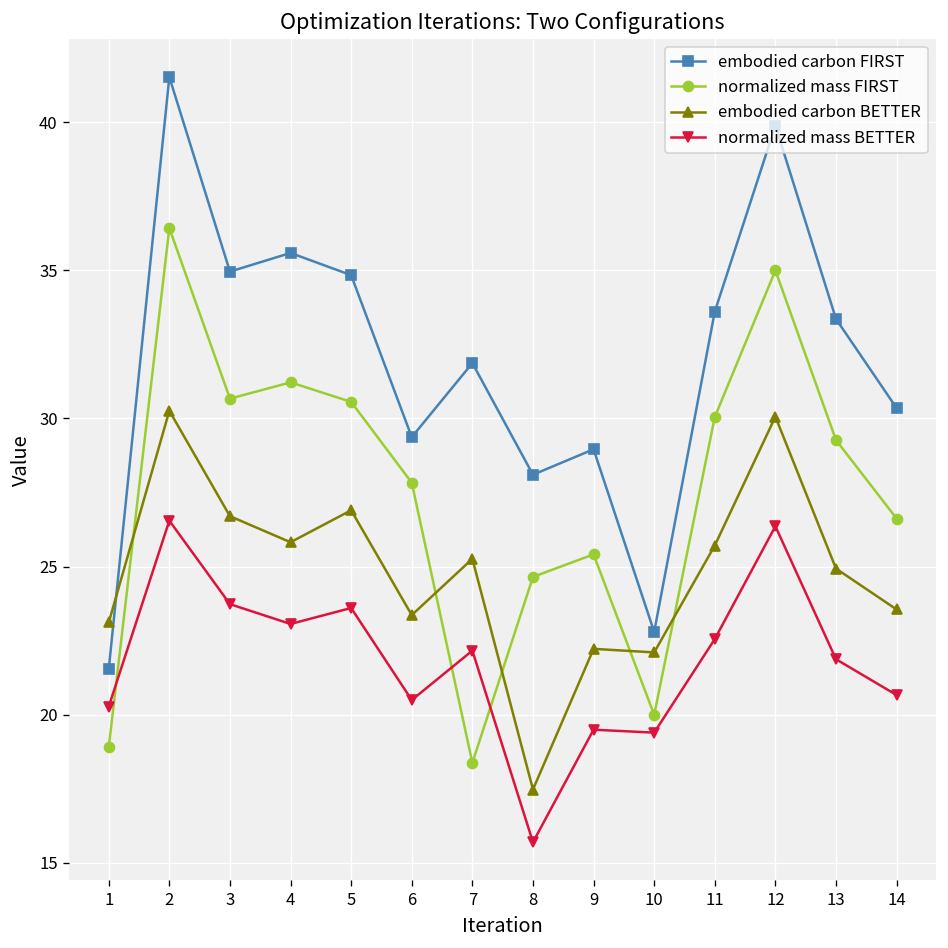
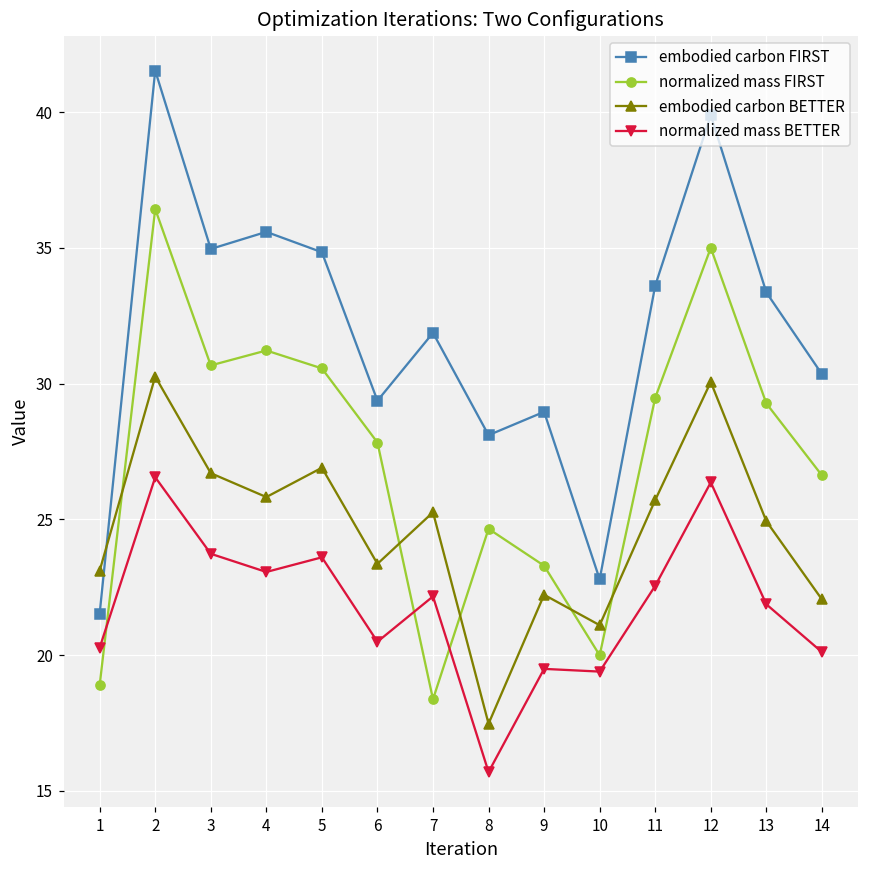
  {
    "embodied carbon FIRST": {
      "1": 21.5,
      "2": 41.5,
      "3": 35.0,
      "4": 35.6,
      "5": 34.8,
      "6": 29.4,
      "7": 31.9,
      "8": 28.1,
      "9": 29.0,
      "10": 22.8,
      "11": 33.6,
      "13": 33.4,
      "14": 30.4
    },
    "normalized mass FIRST": {
      "1": 18.9,
      "2": 36.4,
      "3": 30.7,
      "4": 31.2,
      "5": 30.6,
      "6": 27.8,
      "7": 18.4,
      "8": 24.7,
-     "9": 25.4,
+     "9": 23.3,
      "10": 20.0,
-     "11": 30.1,
+     "11": 29.5,
      "12": 35.0,
      "13": 29.3,
      "14": 26.6
    },
    "embodied carbon BETTER": {
      "1": 23.1,
      "2": 30.3,
      "3": 26.7,
      "4": 25.8,
      "5": 26.9,
      "6": 23.4,
      "7": 25.3,
      "8": 17.5,
      "9": 22.2,
-     "10": 22.1,
+     "10": 21.1,
      "11": 25.7,
      "12": 30.1,
      "13": 24.9,
-     "14": 23.6
+     "14": 22.1
    },
    "normalized mass BETTER": {
      "1": 20.3,
      "2": 26.6,
      "3": 23.7,
      "4": 23.1,
      "5": 23.6,
      "6": 20.5,
      "7": 22.2,
      "8": 15.7,
      "9": 19.5,
      "10": 19.4,
      "11": 22.6,
      "12": 26.4,
      "13": 21.9,
-     "14": 20.7
+     "14": 20.1
    }
  }
